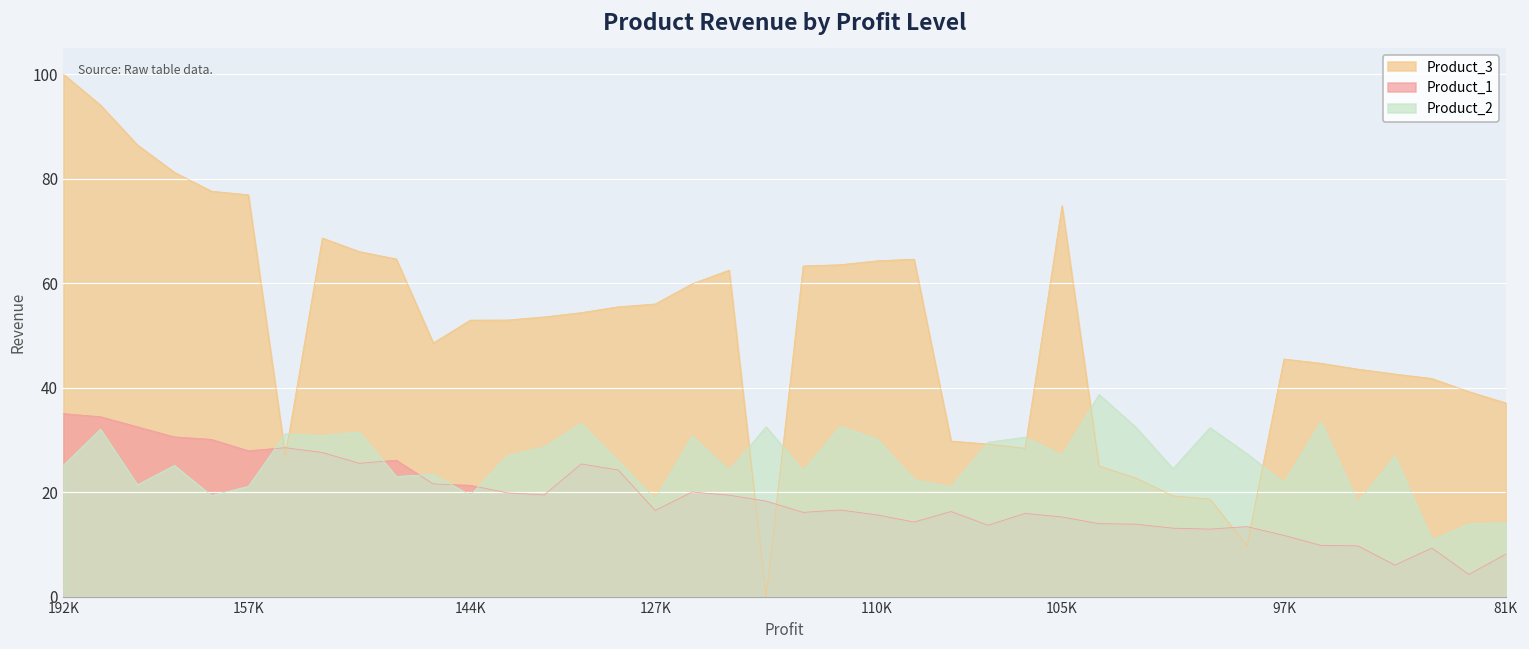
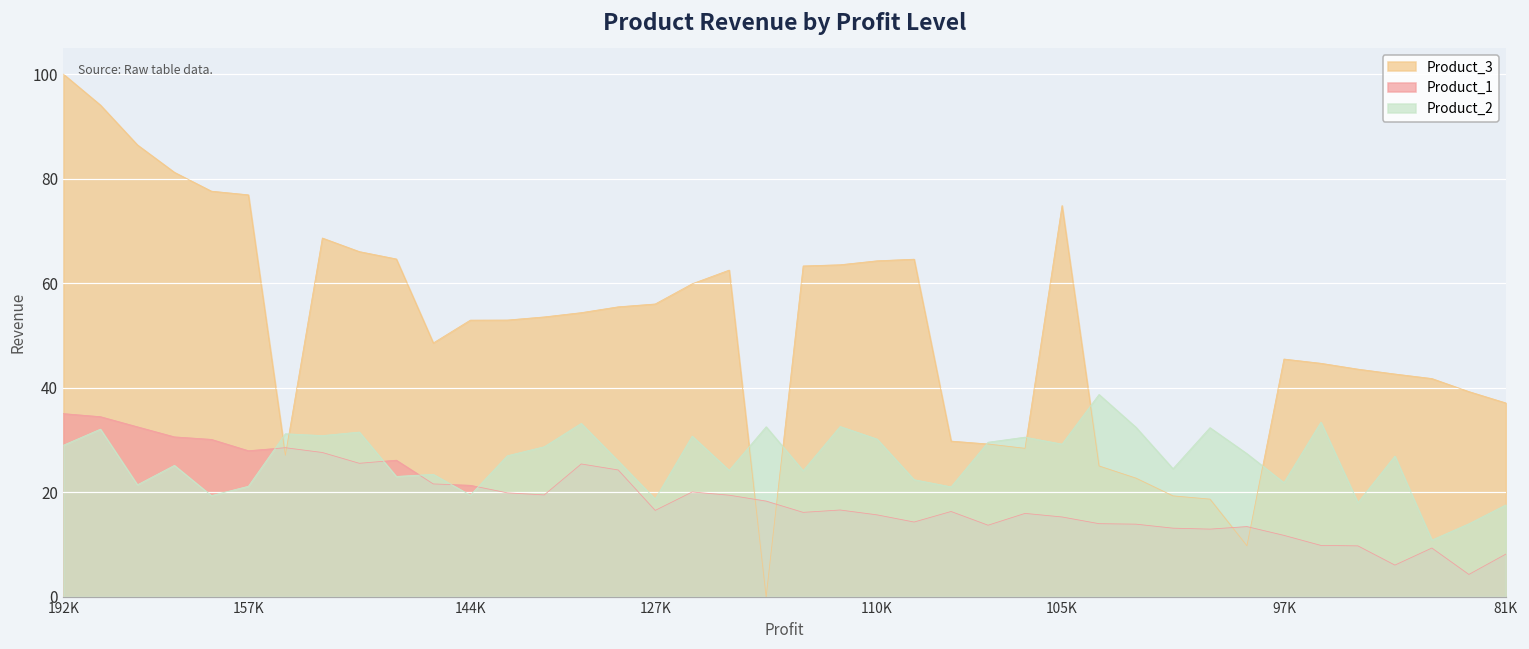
  {
    "Product_2": {
-     "192K": 25,
+     "192K": 29,
      "157K": 21,
      "144K": 19,
      "127K": 19,
      "110K": 30,
-     "105K": 27,
+     "105K": 29,
      "97K": 22,
-     "81K": 14
+     "81K": 18
    }
  }
